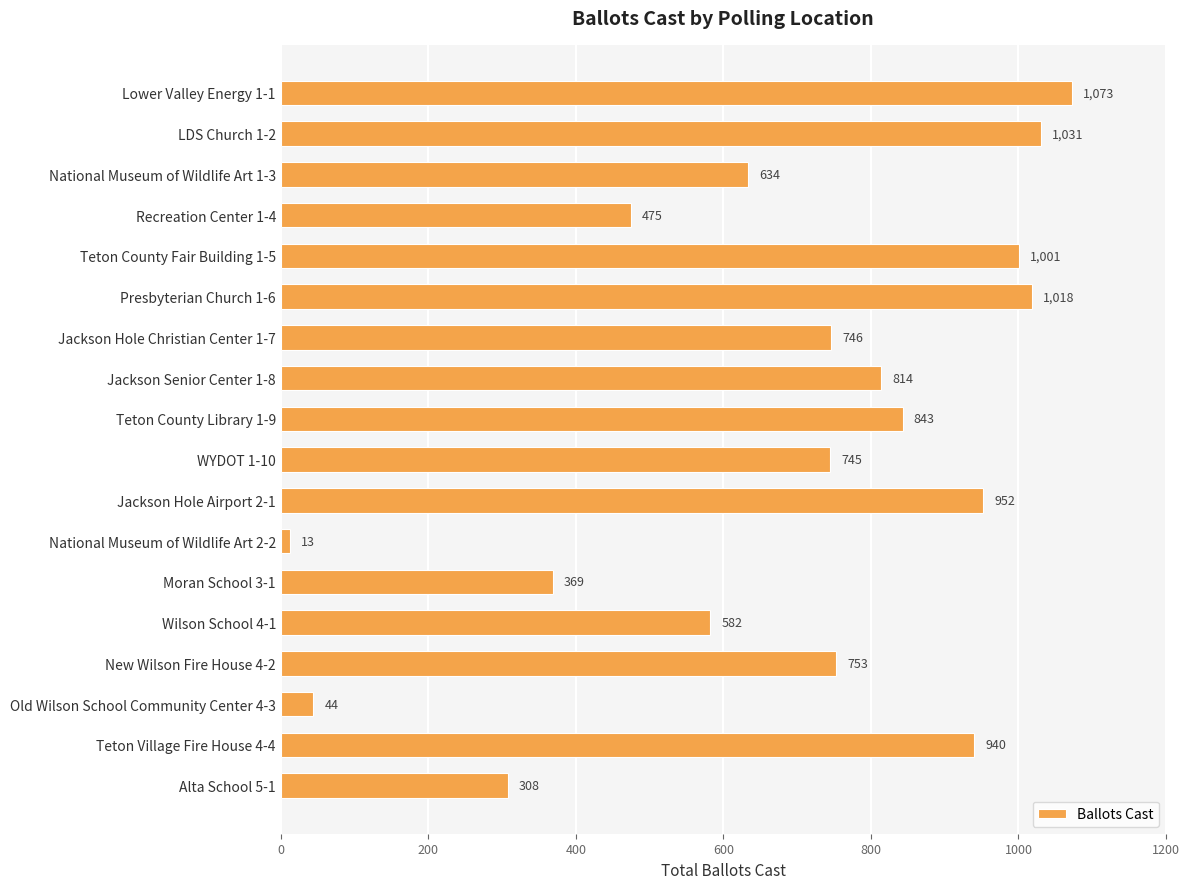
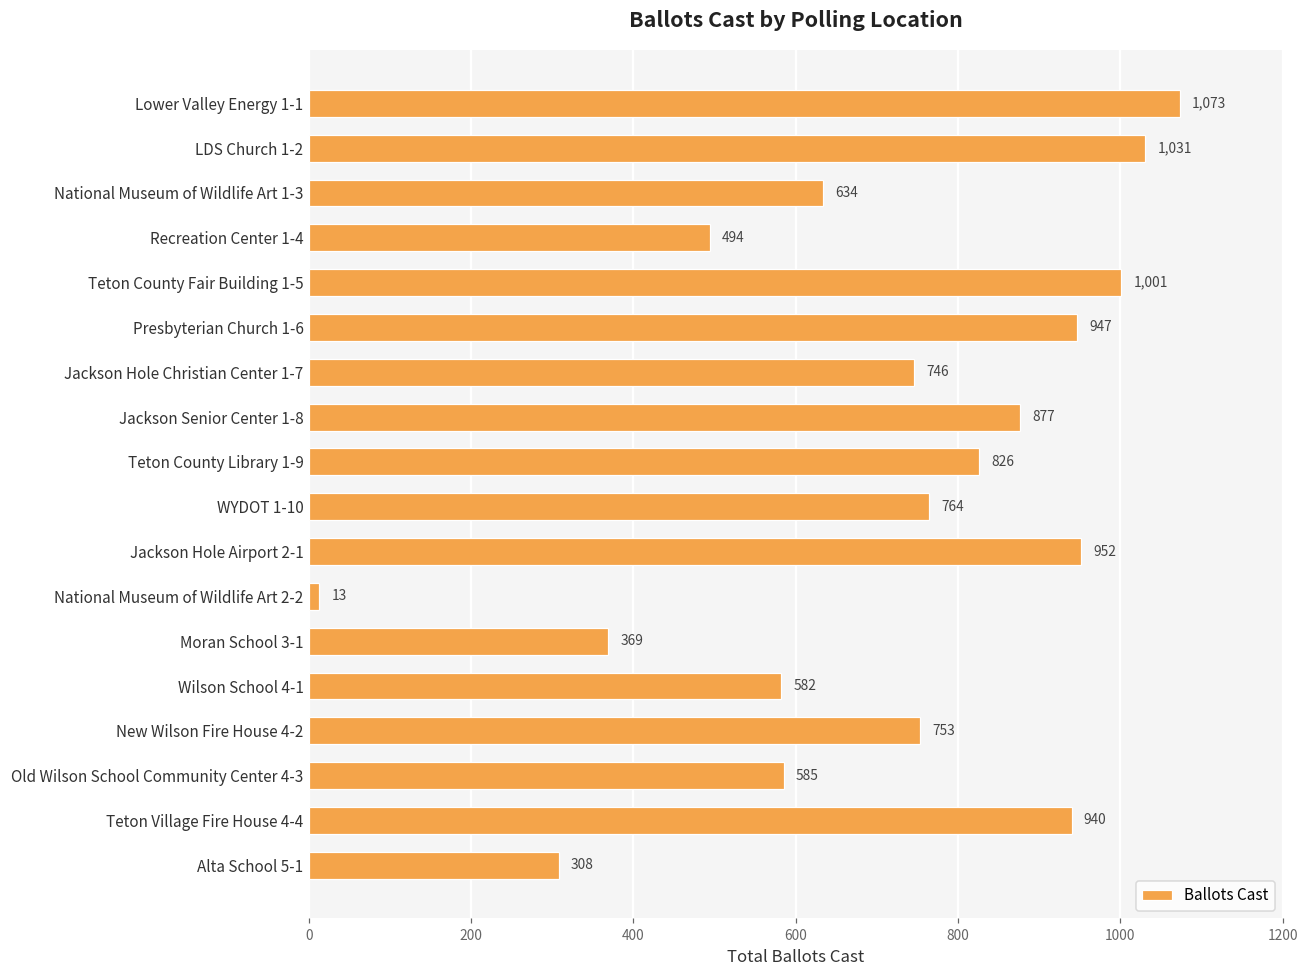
  {
    "Lower Valley Energy 1-1": "1,073",
    "LDS Church 1-2": "1,031",
    "National Museum of Wildlife Art 1-3": "634",
-   "Recreation Center 1-4": "475",
+   "Recreation Center 1-4": "494",
    "Teton County Fair Building 1-5": "1,001",
-   "Presbyterian Church 1-6": "1,018",
+   "Presbyterian Church 1-6": "947",
    "Jackson Hole Christian Center 1-7": "746",
-   "Jackson Senior Center 1-8": "814",
-   "Teton County Library 1-9": "843",
-   "WYDOT 1-10": "745",
+   "Jackson Senior Center 1-8": "877",
+   "Teton County Library 1-9": "826",
+   "WYDOT 1-10": "764",
    "Jackson Hole Airport 2-1": "952",
    "National Museum of Wildlife Art 2-2": "13",
    "Moran School 3-1": "369",
    "Wilson School 4-1": "582",
    "New Wilson Fire House 4-2": "753",
-   "Old Wilson School Community Center 4-3": "44",
+   "Old Wilson School Community Center 4-3": "585",
    "Teton Village Fire House 4-4": "940",
    "Alta School 5-1": "308"
  }
